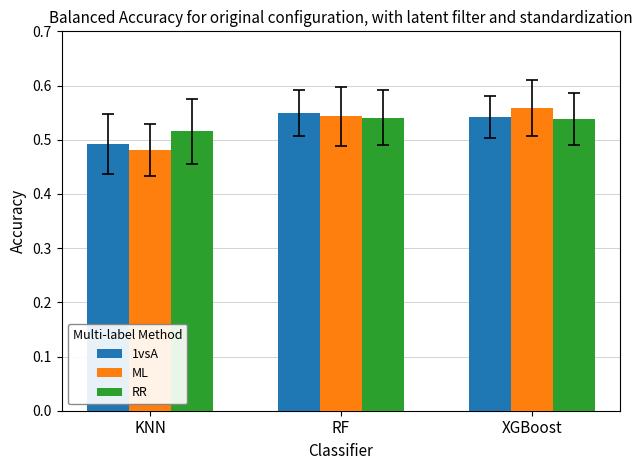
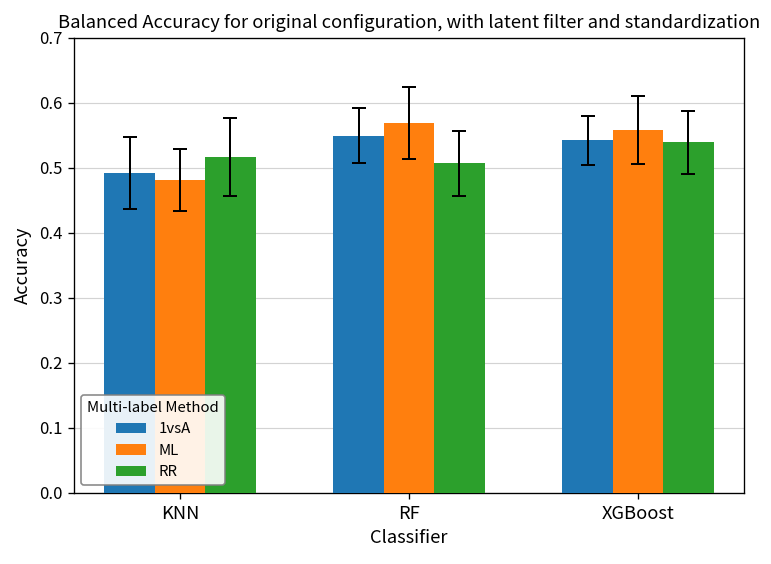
  {
    "ML": {
      "KNN": 0.48,
-     "RF": 0.54,
+     "RF": 0.57,
      "XGBoost": 0.56
    },
    "RR": {
      "KNN": 0.52,
-     "RF": 0.54,
+     "RF": 0.51,
      "XGBoost": 0.54
    }
  }
